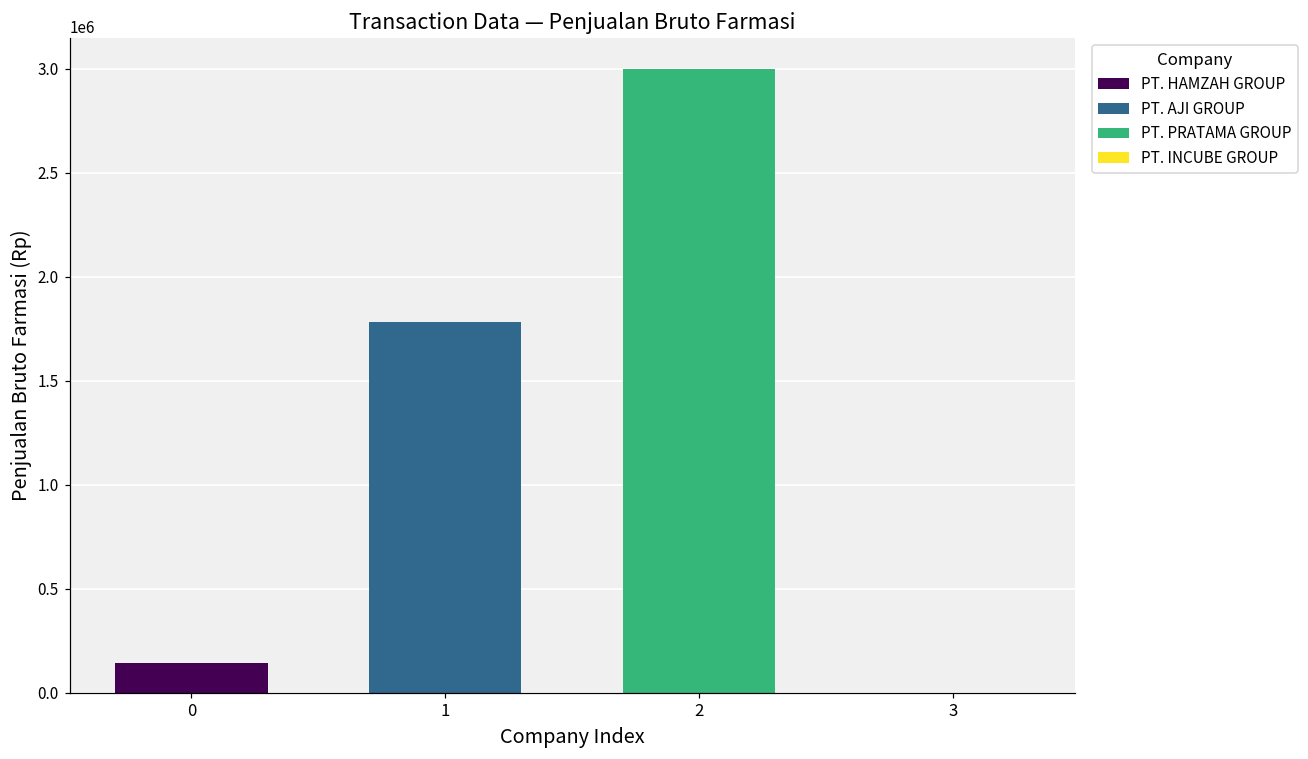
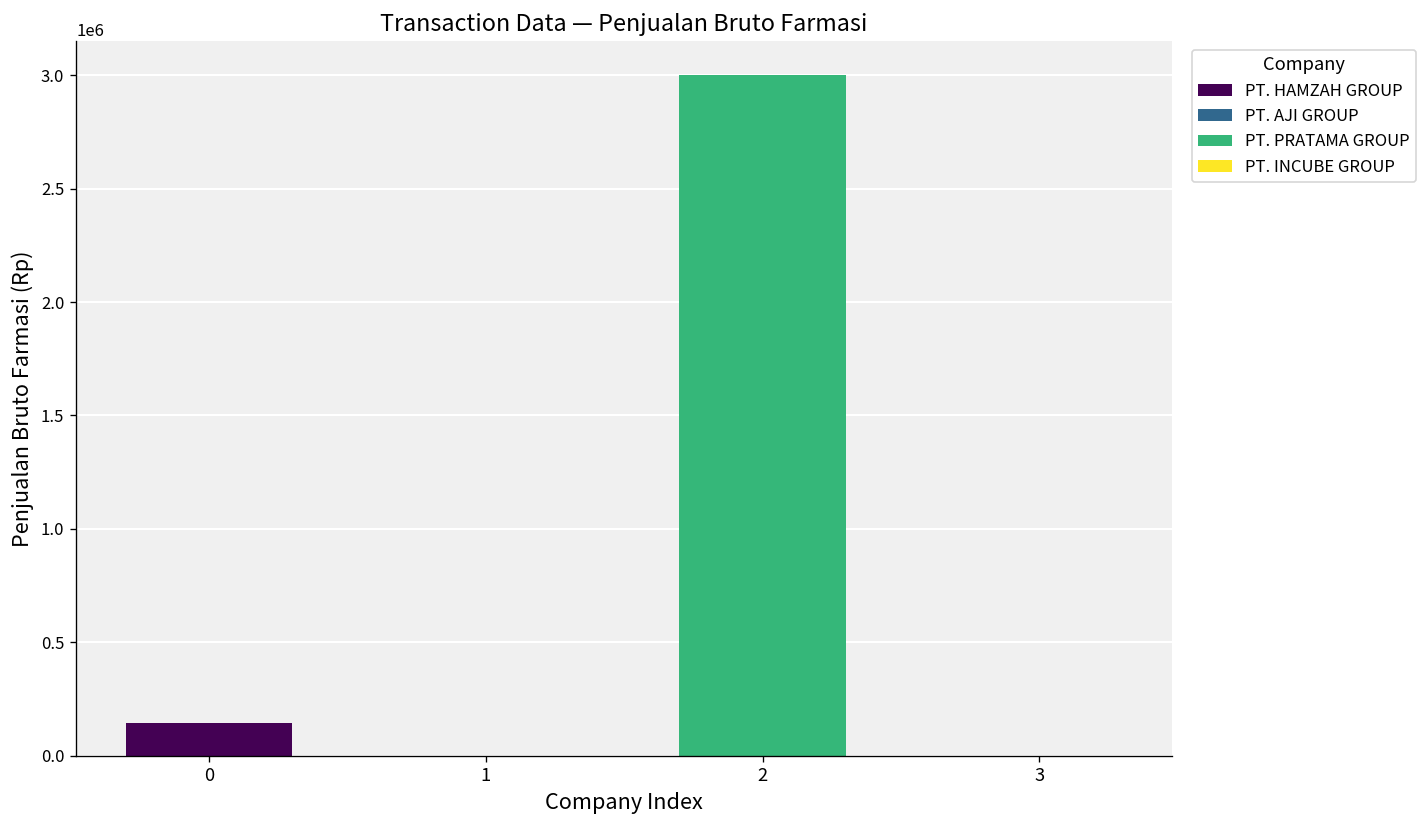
  {
    "0": 150000,
-   "1": 1780000,
+   "1": 0,
    "2": 3000000,
    "3": 0
  }
